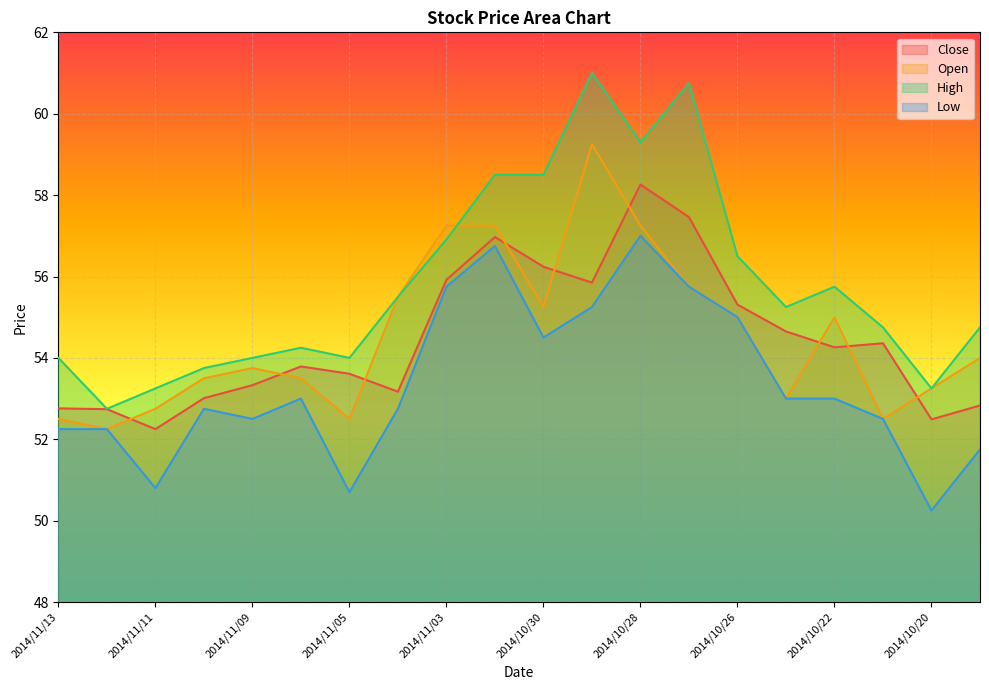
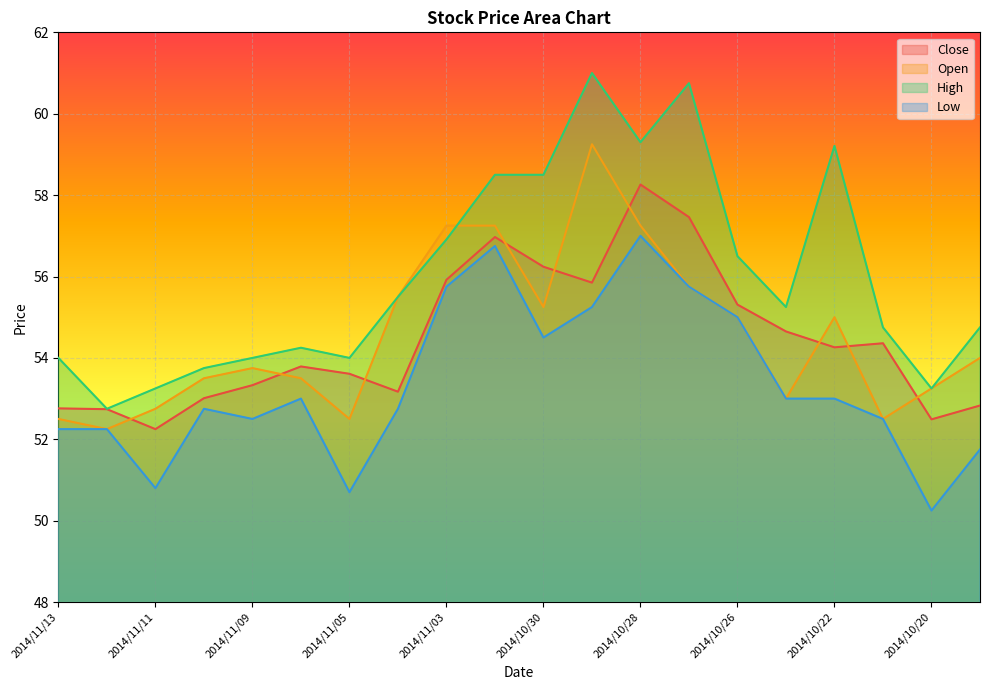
  {
    "High": {
      "2014/11/13": 54.0,
      "2014/11/11": 53.3,
      "2014/11/09": 54.0,
      "2014/11/05": 54.0,
      "2014/11/03": 56.9,
      "2014/10/30": 58.5,
      "2014/10/28": 59.3,
      "2014/10/26": 56.5,
-     "2014/10/22": 55.8
+     "2014/10/22": 59.2
    },
    "Low": {
      "2014/11/13": 52.3,
      "2014/11/11": 50.8,
      "2014/11/09": 52.5,
      "2014/11/05": 50.7,
      "2014/11/03": 55.8,
      "2014/10/30": 54.5,
      "2014/10/28": 57.0,
      "2014/10/22": 53.0,
      "2014/10/20": 50.3
    }
  }
